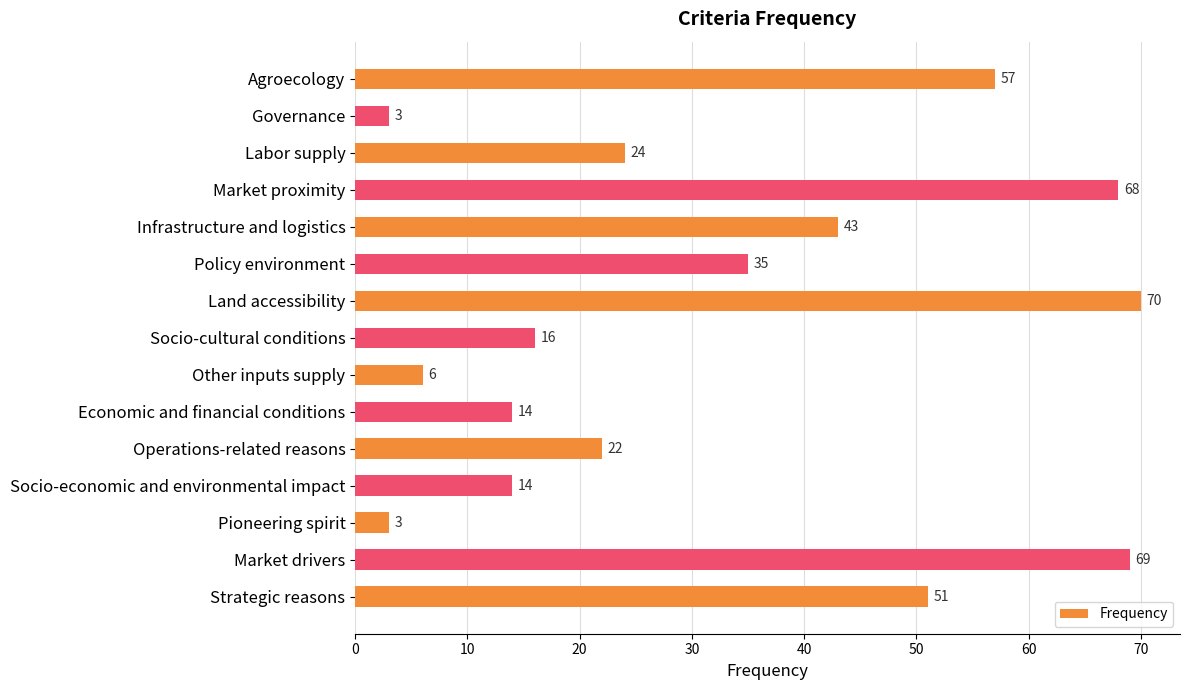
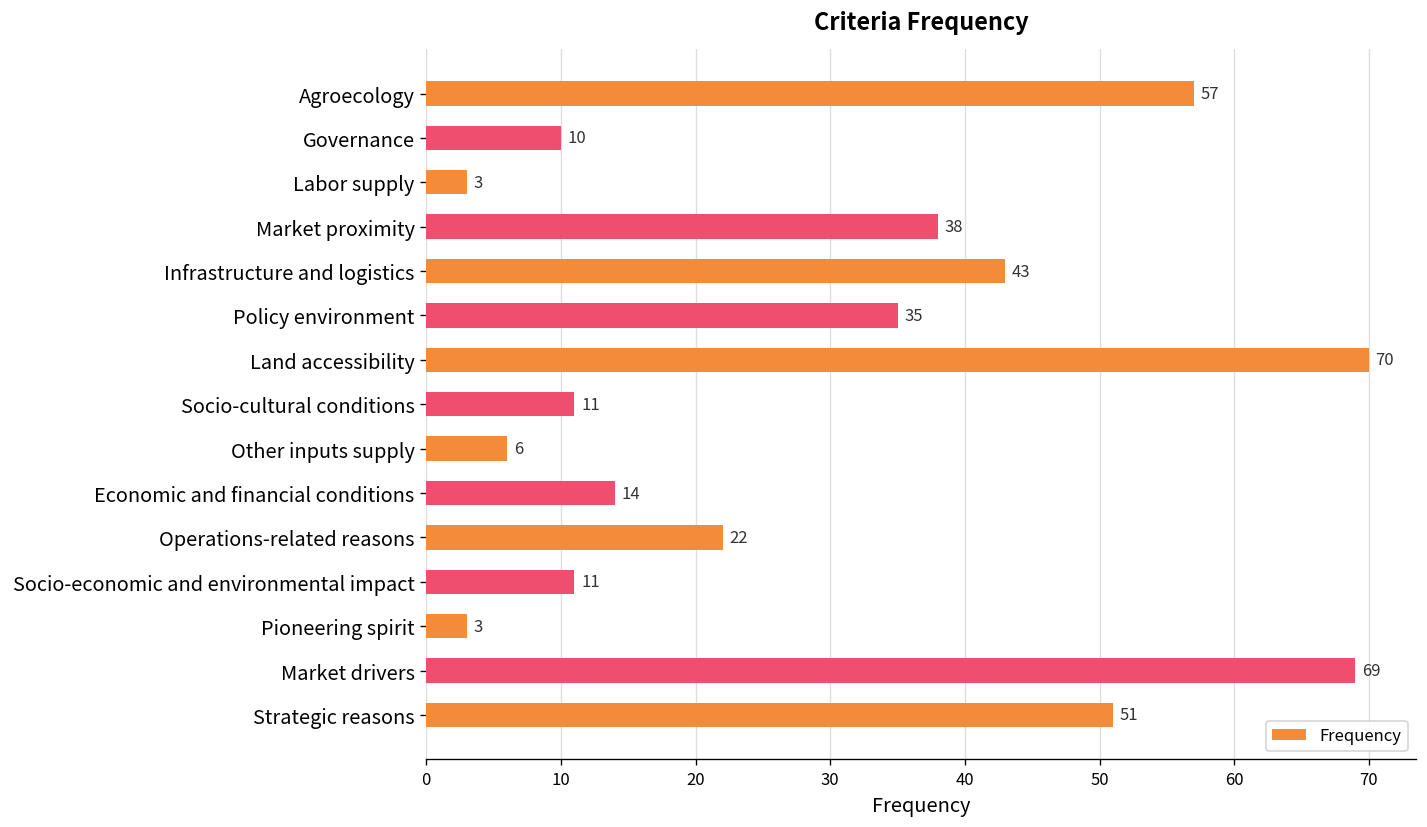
  {
    "Agroecology": 57,
-   "Governance": 3,
-   "Labor supply": 24,
-   "Market proximity": 68,
+   "Governance": 10,
+   "Labor supply": 3,
+   "Market proximity": 38,
    "Infrastructure and logistics": 43,
    "Policy environment": 35,
    "Land accessibility": 70,
-   "Socio-cultural conditions": 16,
+   "Socio-cultural conditions": 11,
    "Other inputs supply": 6,
    "Economic and financial conditions": 14,
    "Operations-related reasons": 22,
-   "Socio-economic and environmental impact": 14,
+   "Socio-economic and environmental impact": 11,
    "Pioneering spirit": 3,
    "Market drivers": 69,
    "Strategic reasons": 51
  }
